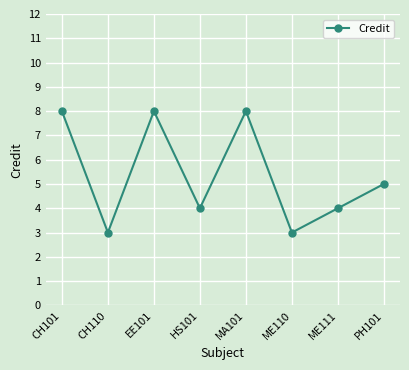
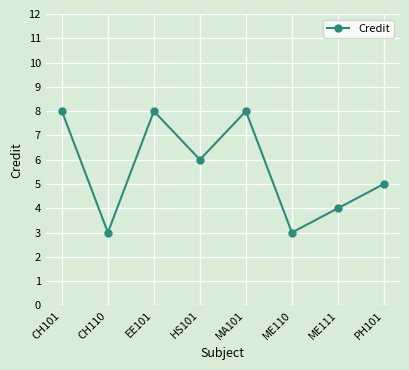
  {
    "CH101": 8,
    "CH110": 3,
    "EE101": 8,
-   "HS101": 4,
+   "HS101": 6,
    "MA101": 8,
    "ME110": 3,
    "ME111": 4,
    "PH101": 5
  }
